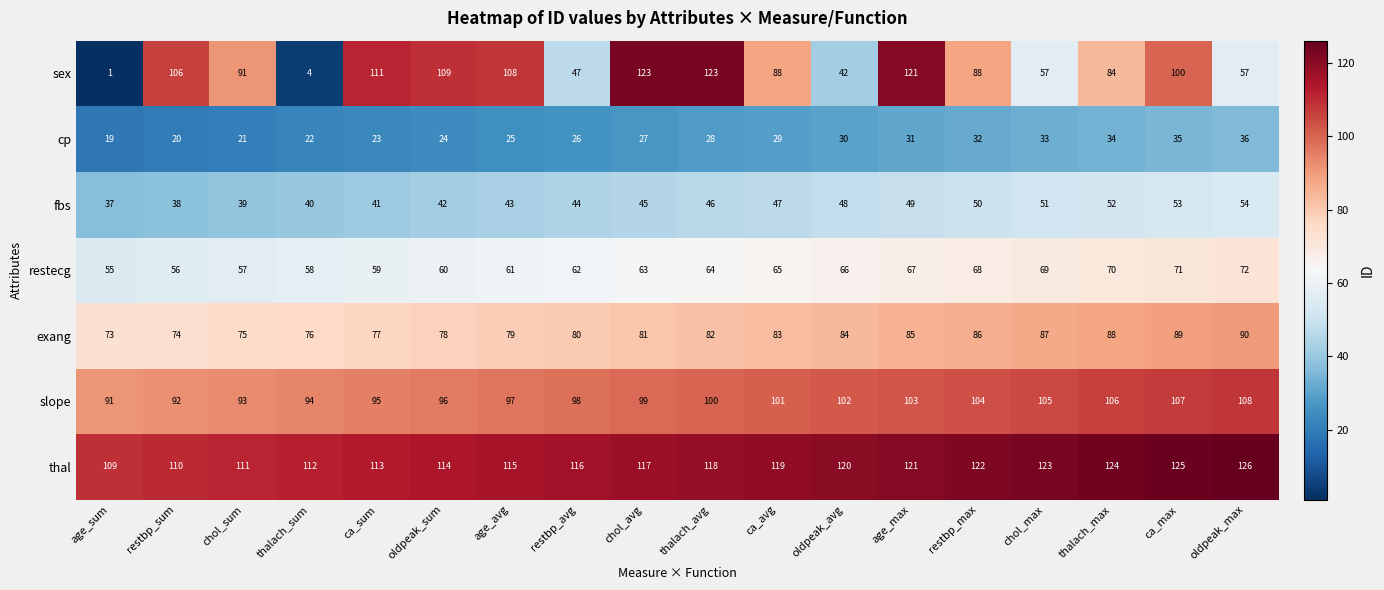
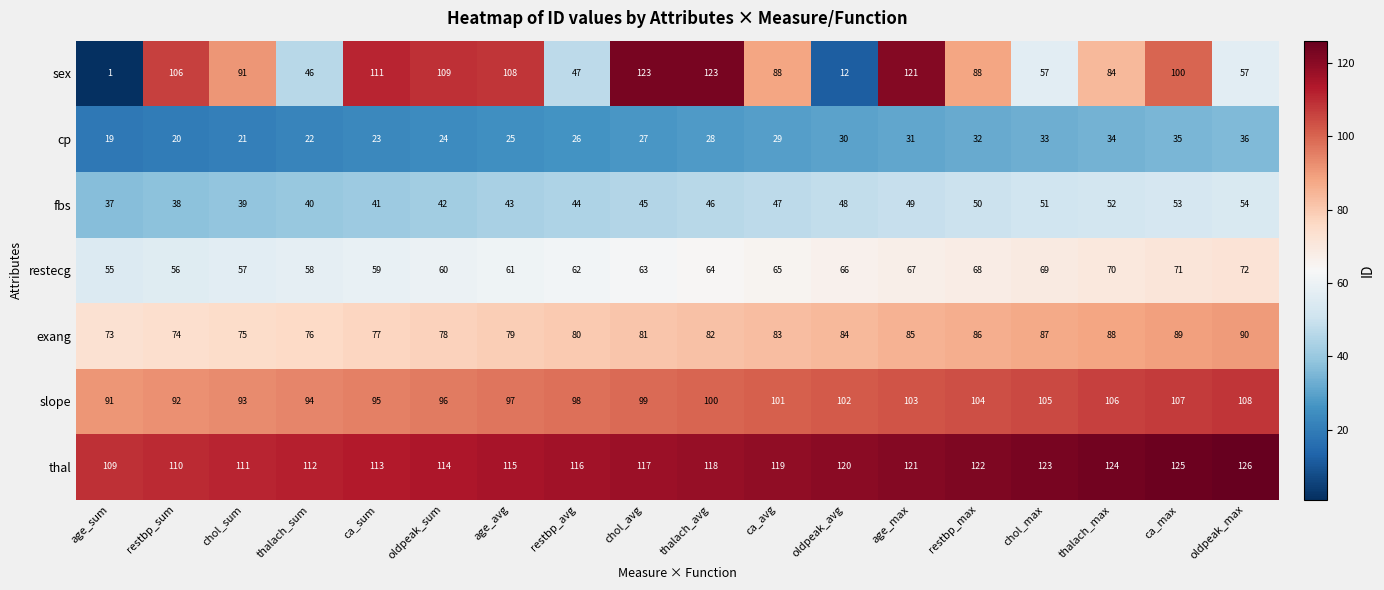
  {
    "sex": {
      "age_sum": 1,
      "restbp_sum": 106,
      "chol_sum": 91,
-     "thalach_sum": 4,
+     "thalach_sum": 46,
      "ca_sum": 111,
      "oldpeak_sum": 109,
      "age_avg": 108,
      "restbp_avg": 47,
      "chol_avg": 123,
      "thalach_avg": 123,
      "ca_avg": 88,
-     "oldpeak_avg": 42,
+     "oldpeak_avg": 12,
      "age_max": 121,
      "restbp_max": 88,
      "chol_max": 57,
      "thalach_max": 84,
      "ca_max": 100,
      "oldpeak_max": 57
    },
    "cp": {
      "age_sum": 19,
      "restbp_sum": 20,
      "chol_sum": 21,
      "thalach_sum": 22,
      "ca_sum": 23,
      "oldpeak_sum": 24,
      "age_avg": 25,
      "restbp_avg": 26,
      "chol_avg": 27,
      "thalach_avg": 28,
      "ca_avg": 29,
      "oldpeak_avg": 30,
      "age_max": 31,
      "restbp_max": 32,
      "chol_max": 33,
      "thalach_max": 34,
      "ca_max": 35,
      "oldpeak_max": 36
    },
    "fbs": {
      "age_sum": 37,
      "restbp_sum": 38,
      "chol_sum": 39,
      "thalach_sum": 40,
      "ca_sum": 41,
      "oldpeak_sum": 42,
      "age_avg": 43,
      "restbp_avg": 44,
      "chol_avg": 45,
      "thalach_avg": 46,
      "ca_avg": 47,
      "oldpeak_avg": 48,
      "age_max": 49,
      "restbp_max": 50,
      "chol_max": 51,
      "thalach_max": 52,
      "ca_max": 53,
      "oldpeak_max": 54
    },
    "restecg": {
      "age_sum": 55,
      "restbp_sum": 56,
      "chol_sum": 57,
      "thalach_sum": 58,
      "ca_sum": 59,
      "oldpeak_sum": 60,
      "age_avg": 61,
      "restbp_avg": 62,
      "chol_avg": 63,
      "thalach_avg": 64,
      "ca_avg": 65,
      "oldpeak_avg": 66,
      "age_max": 67,
      "restbp_max": 68,
      "chol_max": 69,
      "thalach_max": 70,
      "ca_max": 71,
      "oldpeak_max": 72
    },
    "exang": {
      "age_sum": 73,
      "restbp_sum": 74,
      "chol_sum": 75,
      "thalach_sum": 76,
      "ca_sum": 77,
      "oldpeak_sum": 78,
      "age_avg": 79,
      "restbp_avg": 80,
      "chol_avg": 81,
      "thalach_avg": 82,
      "ca_avg": 83,
      "oldpeak_avg": 84,
      "age_max": 85,
      "restbp_max": 86,
      "chol_max": 87,
      "thalach_max": 88,
      "ca_max": 89,
      "oldpeak_max": 90
    },
    "slope": {
      "age_sum": 91,
      "restbp_sum": 92,
      "chol_sum": 93,
      "thalach_sum": 94,
      "ca_sum": 95,
      "oldpeak_sum": 96,
      "age_avg": 97,
      "restbp_avg": 98,
      "chol_avg": 99,
      "thalach_avg": 100,
      "ca_avg": 101,
      "oldpeak_avg": 102,
      "age_max": 103,
      "restbp_max": 104,
      "chol_max": 105,
      "thalach_max": 106,
      "ca_max": 107,
      "oldpeak_max": 108
    },
    "thal": {
      "age_sum": 109,
      "restbp_sum": 110,
      "chol_sum": 111,
      "thalach_sum": 112,
      "ca_sum": 113,
      "oldpeak_sum": 114,
      "age_avg": 115,
      "restbp_avg": 116,
      "chol_avg": 117,
      "thalach_avg": 118,
      "ca_avg": 119,
      "oldpeak_avg": 120,
      "age_max": 121,
      "restbp_max": 122,
      "chol_max": 123,
      "thalach_max": 124,
      "ca_max": 125,
      "oldpeak_max": 126
    }
  }
